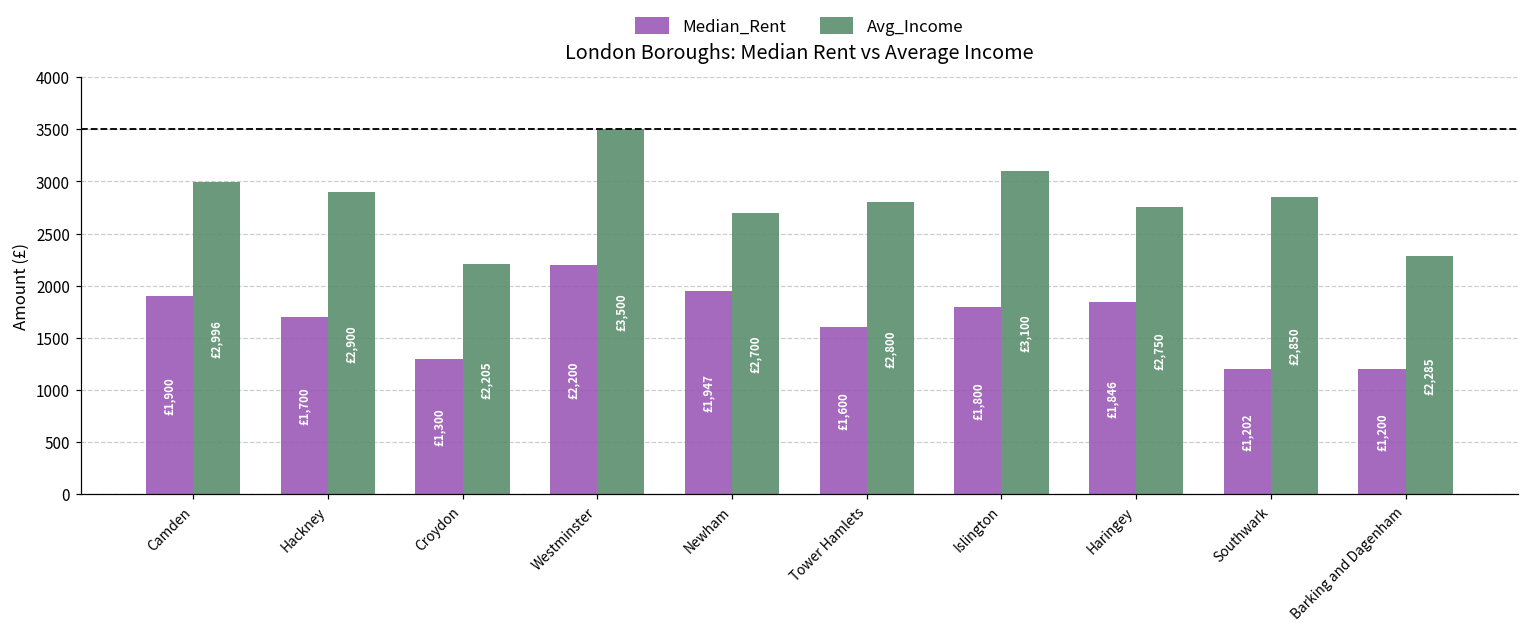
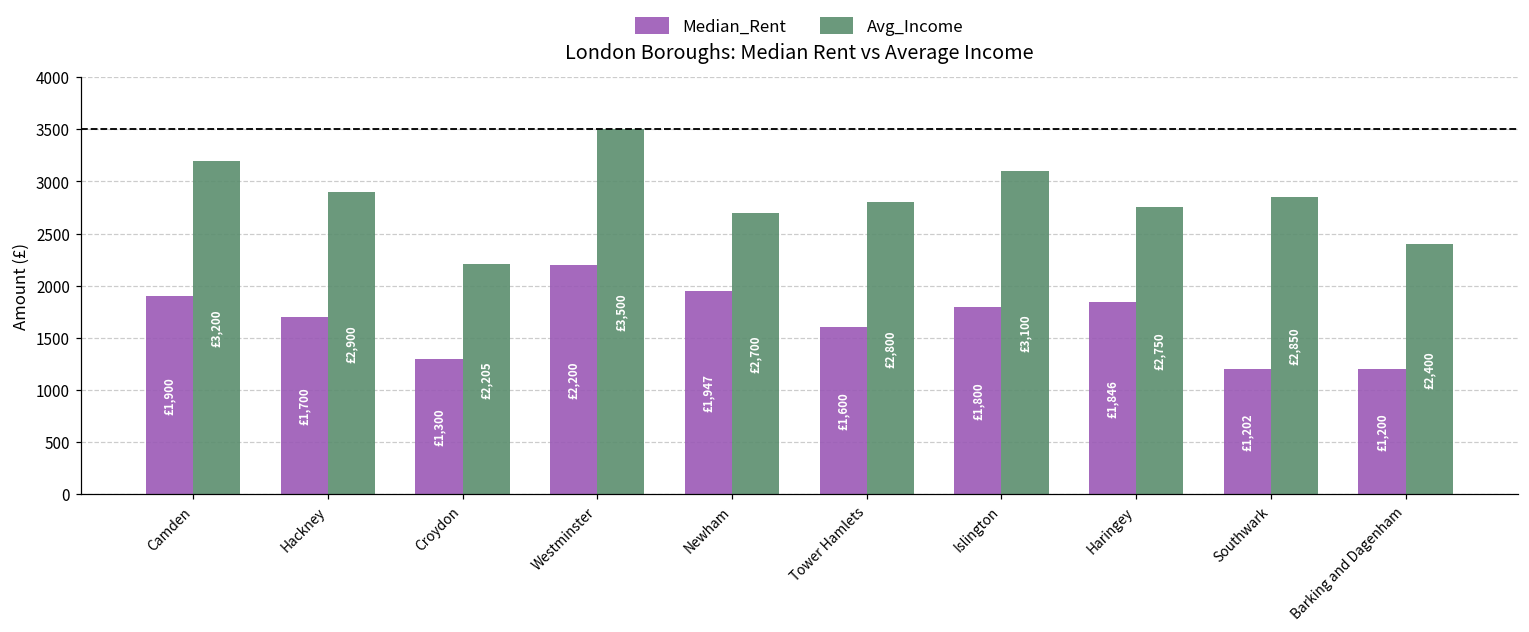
  {
    "Median_Rent": {
      "Camden": "£1,900",
      "Hackney": "£1,700",
      "Croydon": "£1,300",
      "Westminster": "£2,200",
      "Newham": "£1,947",
      "Tower Hamlets": "£1,600",
      "Islington": "£1,800",
      "Haringey": "£1,846",
      "Southwark": "£1,202",
      "Barking and Dagenham": "£1,200"
    },
    "Avg_Income": {
-     "Camden": "£2,996",
+     "Camden": "£3,200",
      "Hackney": "£2,900",
      "Croydon": "£2,205",
      "Westminster": "£3,500",
      "Newham": "£2,700",
      "Tower Hamlets": "£2,800",
      "Islington": "£3,100",
      "Haringey": "£2,750",
      "Southwark": "£2,850",
-     "Barking and Dagenham": "£2,285"
+     "Barking and Dagenham": "£2,400"
    }
  }
